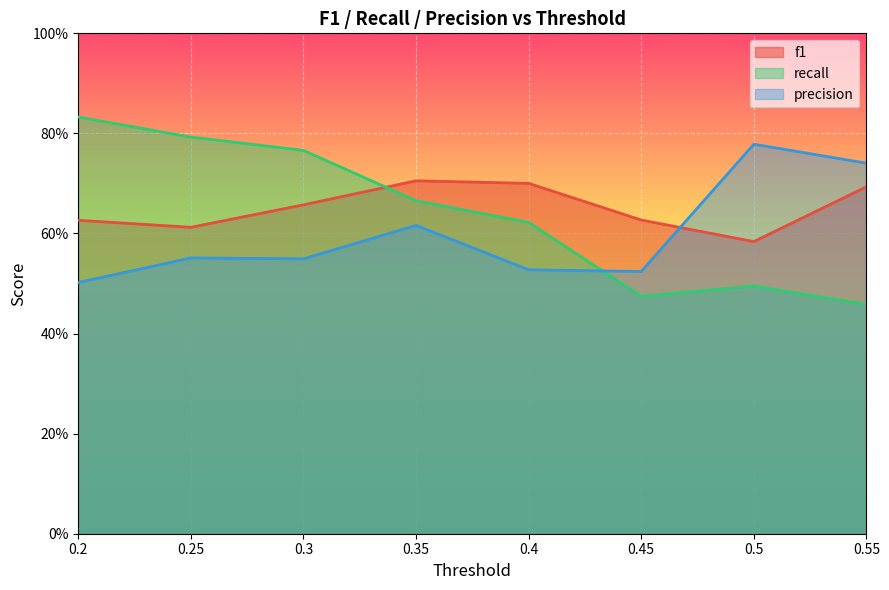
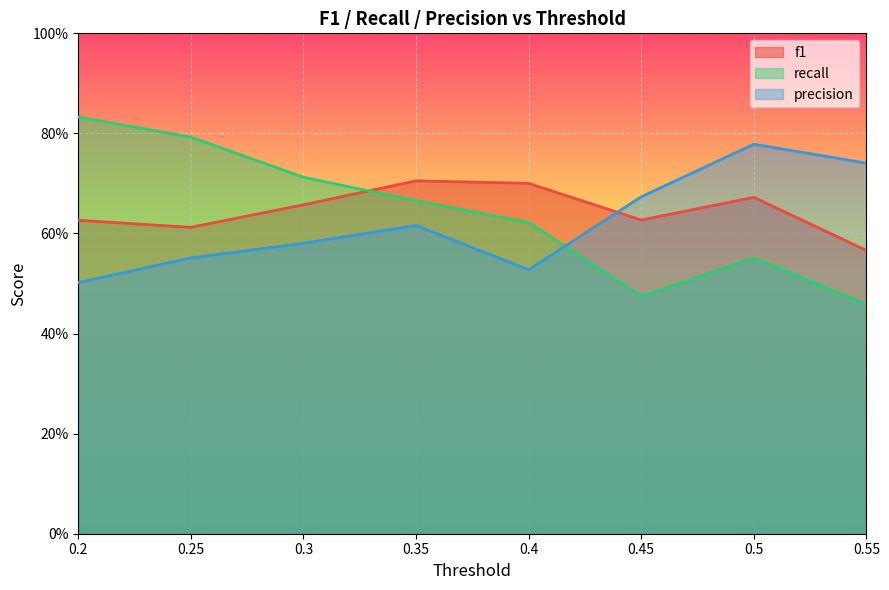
  {
    "f1": {
      "0.2": "63%",
      "0.25": "61%",
      "0.3": "66%",
      "0.35": "71%",
      "0.4": "70%",
      "0.45": "63%",
-     "0.5": "58%",
-     "0.55": "69%"
+     "0.5": "67%",
+     "0.55": "57%"
    },
    "recall": {
      "0.2": "83%",
      "0.25": "79%",
-     "0.3": "77%",
+     "0.3": "71%",
      "0.35": "67%",
      "0.4": "62%",
      "0.45": "47%",
-     "0.5": "49%",
+     "0.5": "55%",
      "0.55": "46%"
    },
    "precision": {
      "0.2": "50%",
      "0.25": "55%",
-     "0.3": "55%",
+     "0.3": "58%",
      "0.35": "62%",
      "0.4": "53%",
-     "0.45": "52%",
+     "0.45": "67%",
      "0.5": "78%",
      "0.55": "74%"
    }
  }
